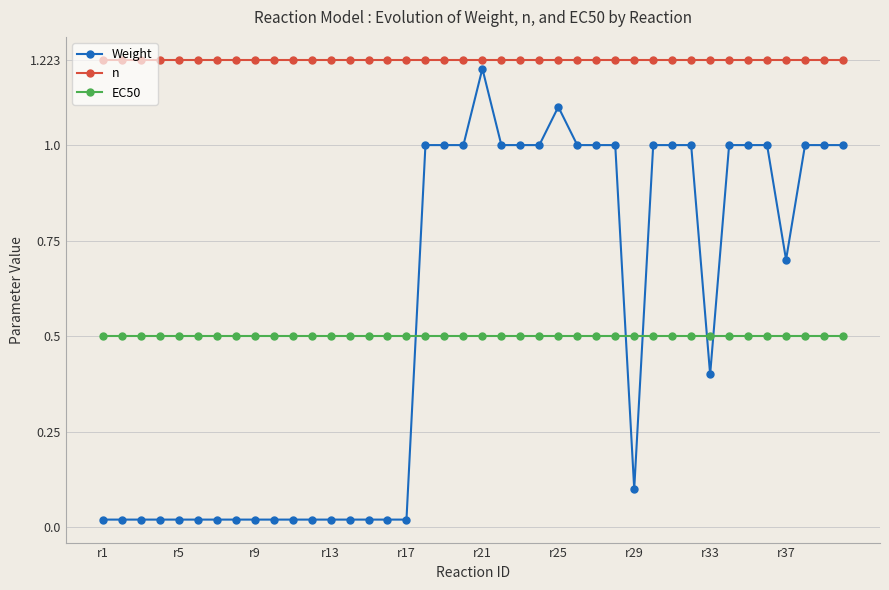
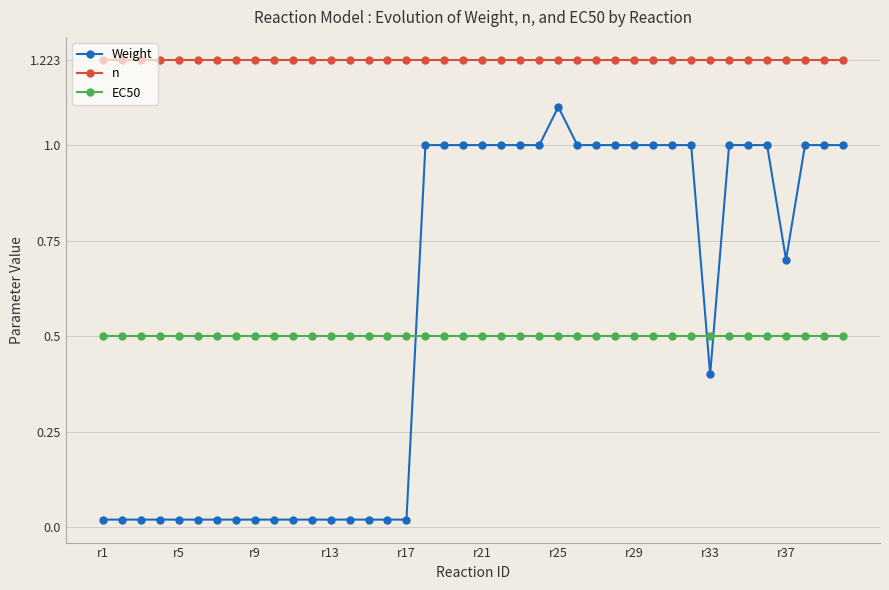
  {
    "Weight": {
      "r1": 0.02,
      "r5": 0.02,
      "r9": 0.02,
      "r13": 0.02,
      "r17": 0.02,
-     "r21": 1.2,
+     "r21": 1.0,
      "r25": 1.1,
-     "r29": 0.1,
+     "r29": 1.0,
      "r33": 0.4,
      "r37": 0.7
    },
    "n": {
      "r5": 1.22,
      "r9": 1.22,
      "r13": 1.22,
      "r17": 1.22,
      "r21": 1.22,
      "r25": 1.22,
      "r29": 1.22,
      "r33": 1.22,
      "r37": 1.22
    },
    "EC50": {
      "r1": 0.5,
      "r5": 0.5,
      "r9": 0.5,
      "r13": 0.5,
      "r17": 0.5,
      "r21": 0.5,
      "r25": 0.5,
      "r29": 0.5,
      "r33": 0.5,
      "r37": 0.5
    }
  }
